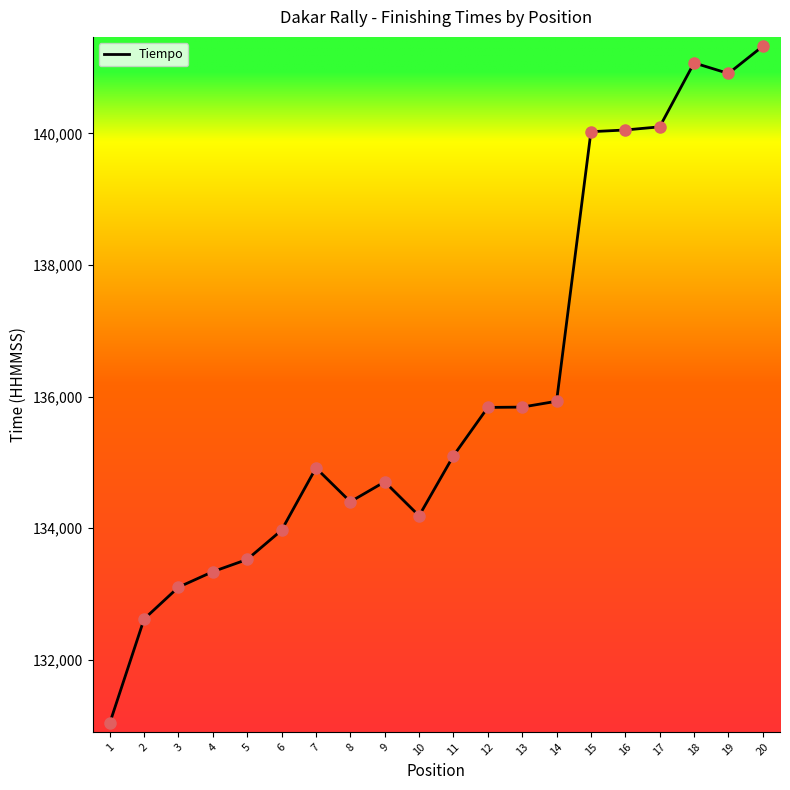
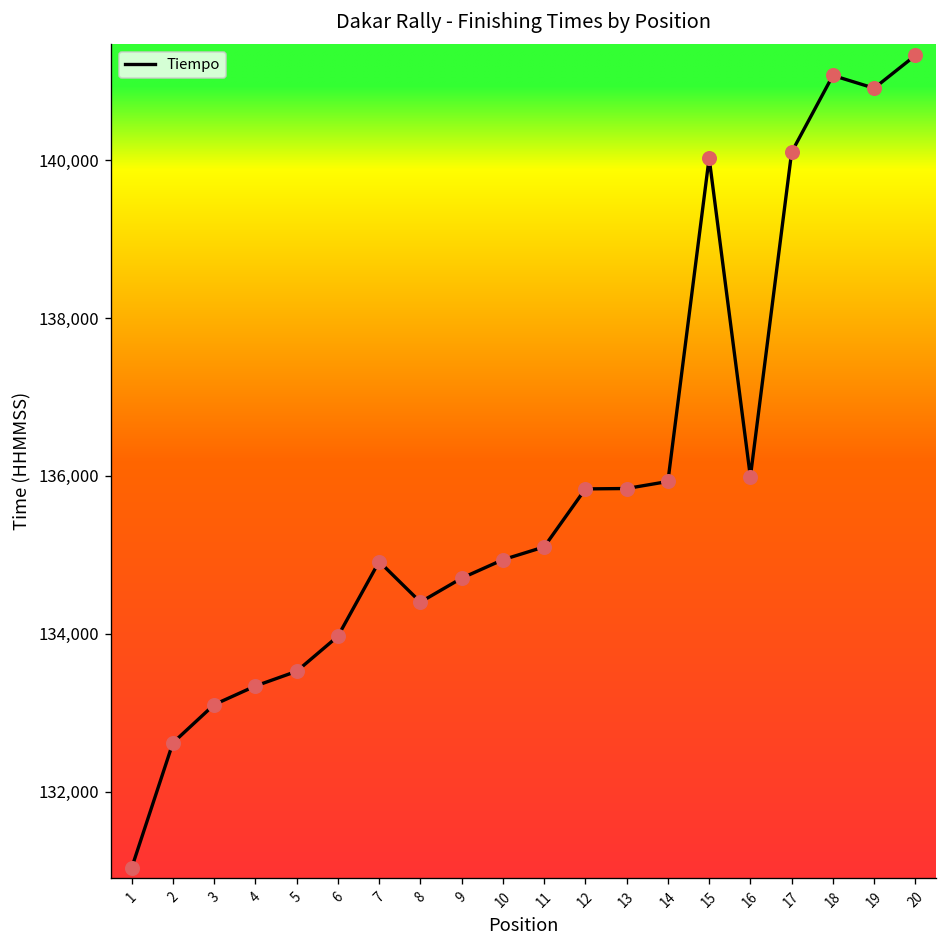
  {
    "1": "131,000",
    "2": "132,600",
    "3": "133,100",
    "4": "133,300",
    "5": "133,500",
    "6": "134,000",
    "7": "134,900",
    "8": "134,400",
    "9": "134,700",
-   "10": "134,200",
+   "10": "134,900",
    "11": "135,100",
    "12": "135,800",
    "13": "135,800",
    "14": "135,900",
    "15": "140,000",
-   "16": "140,100",
+   "16": "136,000",
    "17": "140,100",
    "18": "141,100",
    "19": "140,900",
    "20": "141,300"
  }
